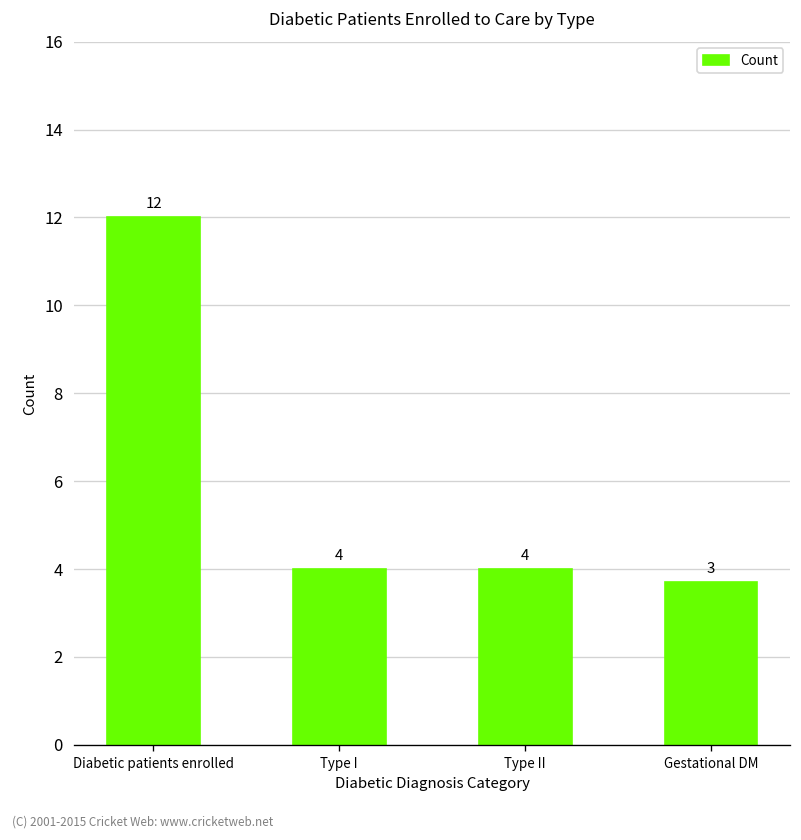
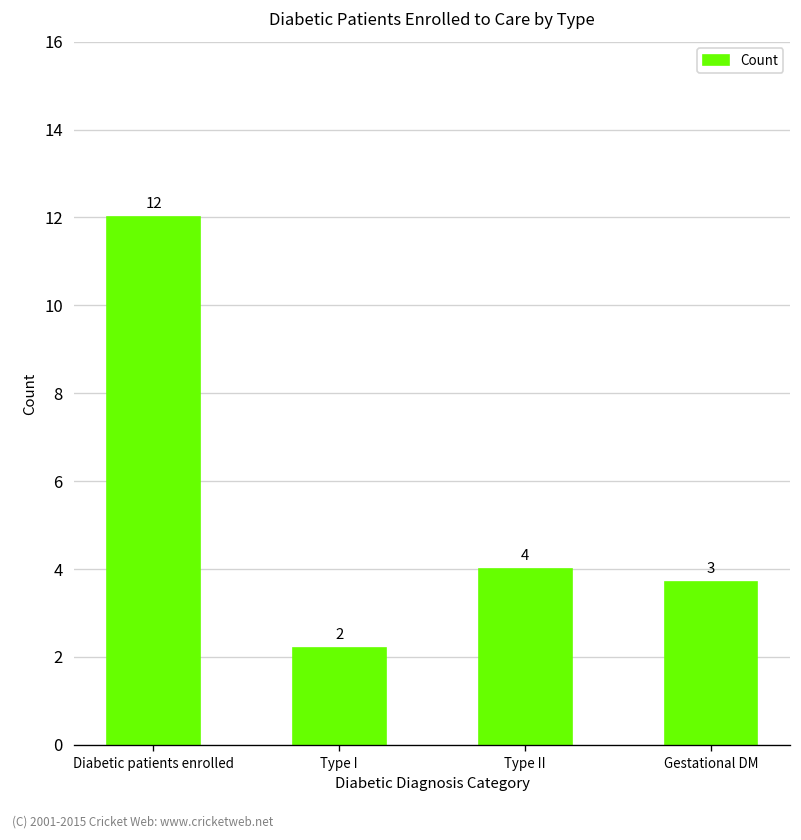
  {
    "Diabetic patients enrolled": 12,
-   "Type I": 4,
+   "Type I": 2,
    "Type II": 4
  }
